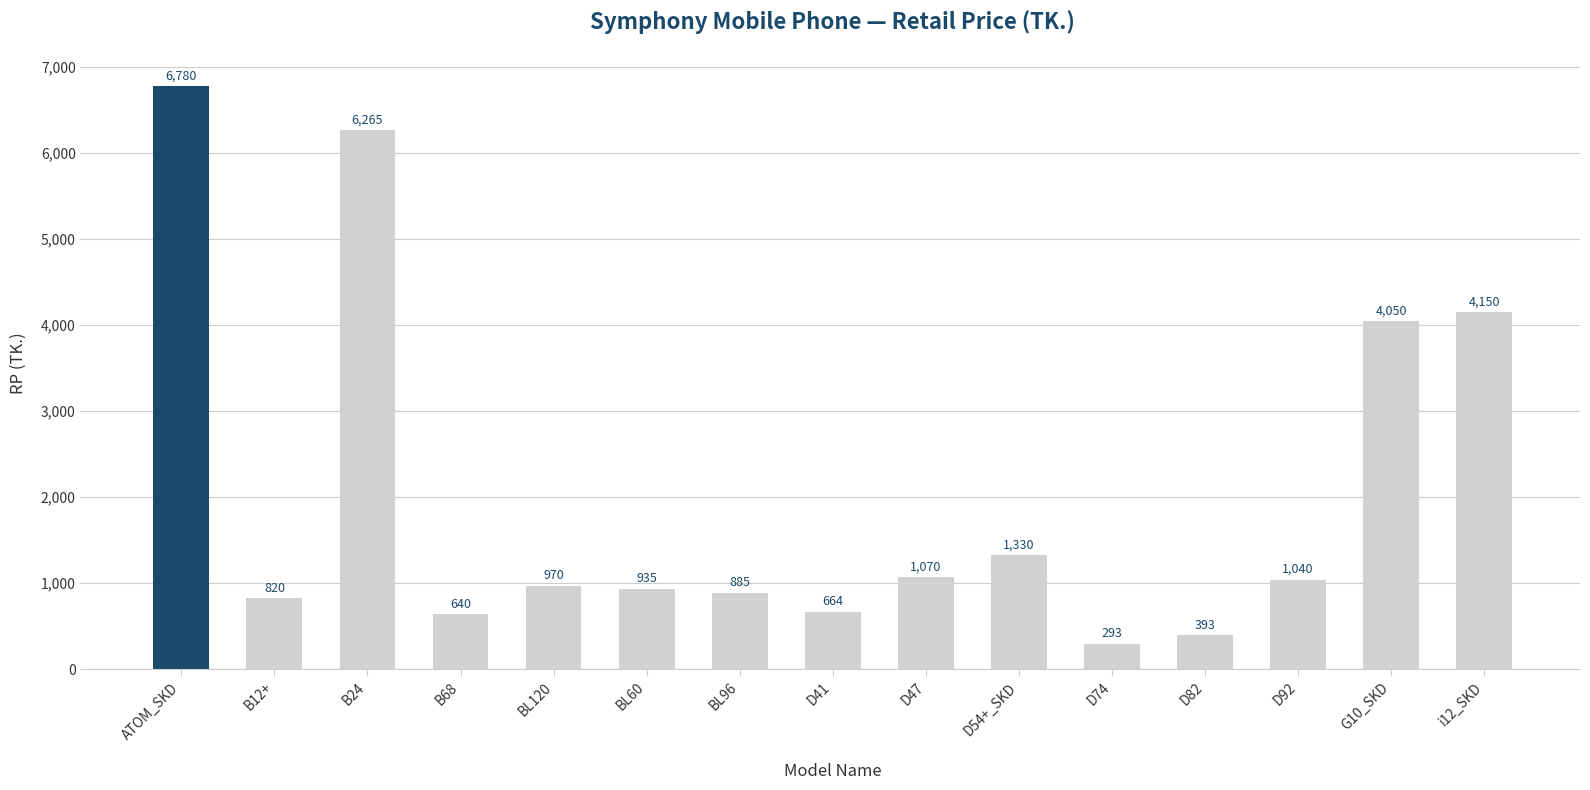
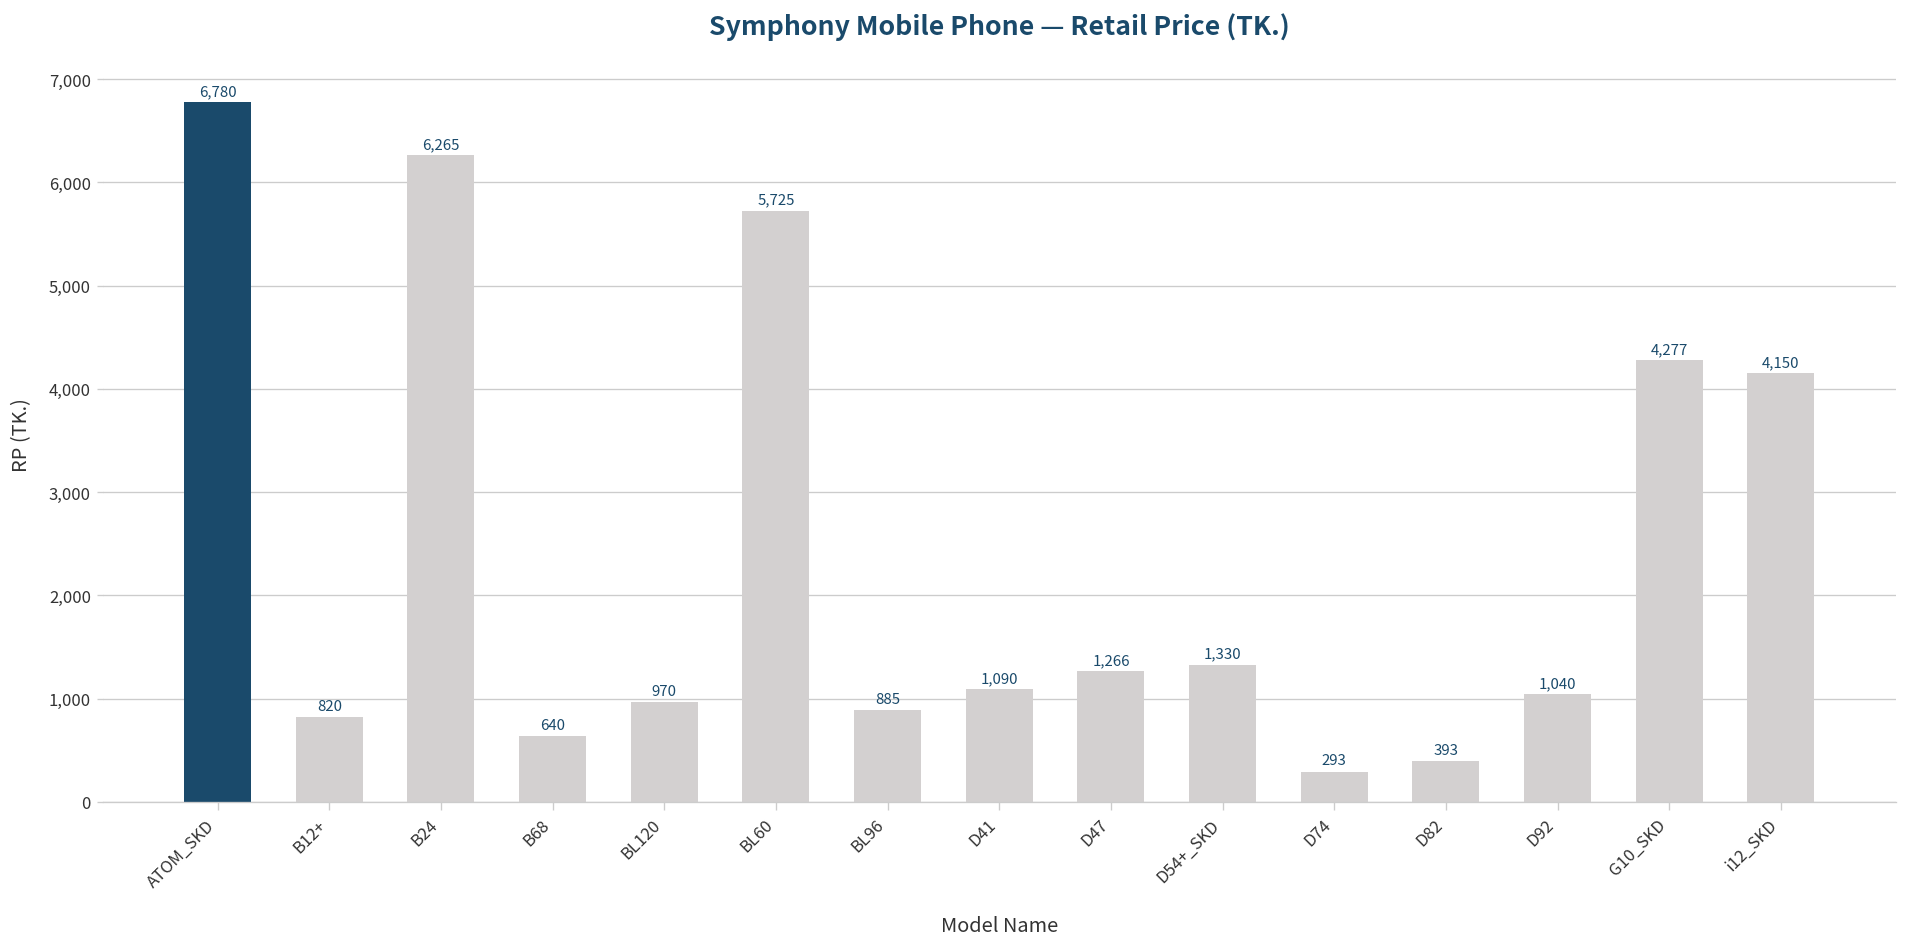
  {
    "ATOM_SKD": "6,780",
    "B12+": "820",
    "B24": "6,265",
    "B68": "640",
    "BL120": "970",
-   "BL60": "935",
+   "BL60": "5,725",
    "BL96": "885",
-   "D41": "664",
-   "D47": "1,070",
+   "D41": "1,090",
+   "D47": "1,266",
    "D54+_SKD": "1,330",
    "D74": "293",
    "D82": "393",
    "D92": "1,040",
-   "G10_SKD": "4,050",
+   "G10_SKD": "4,277",
    "i12_SKD": "4,150"
  }
